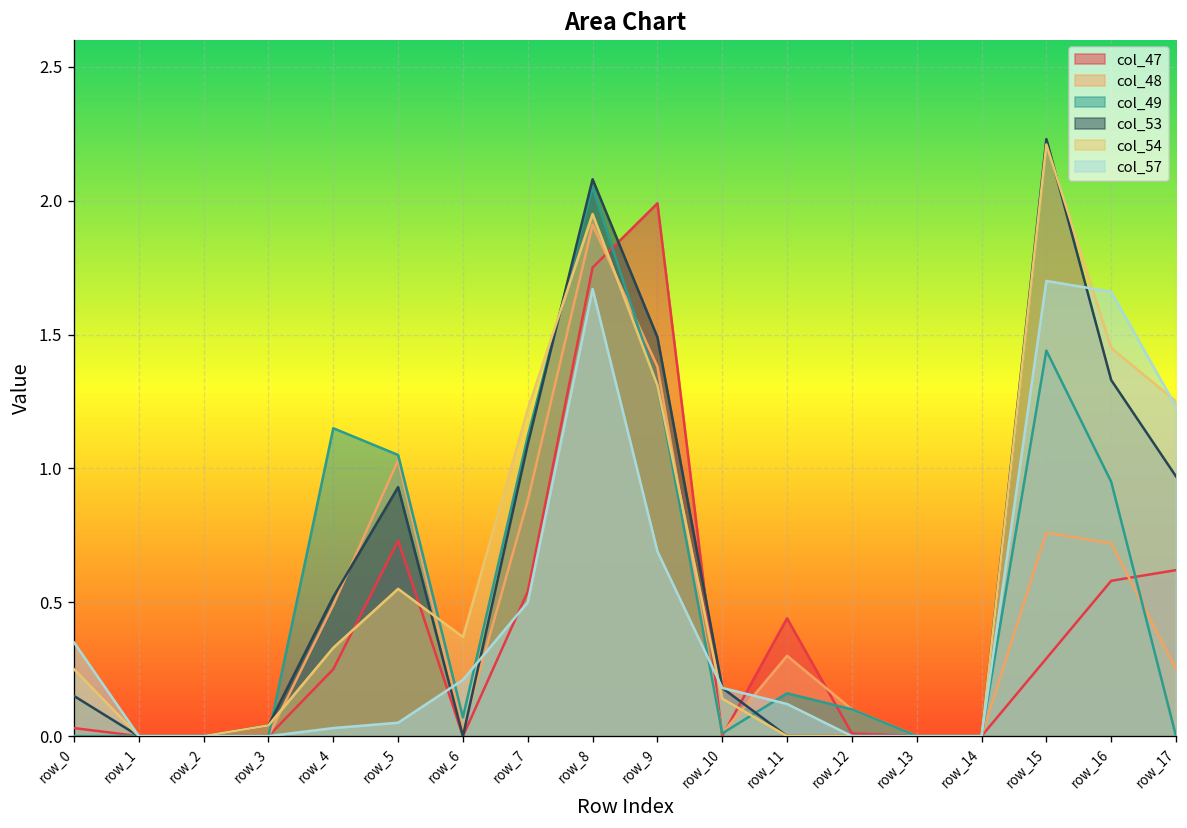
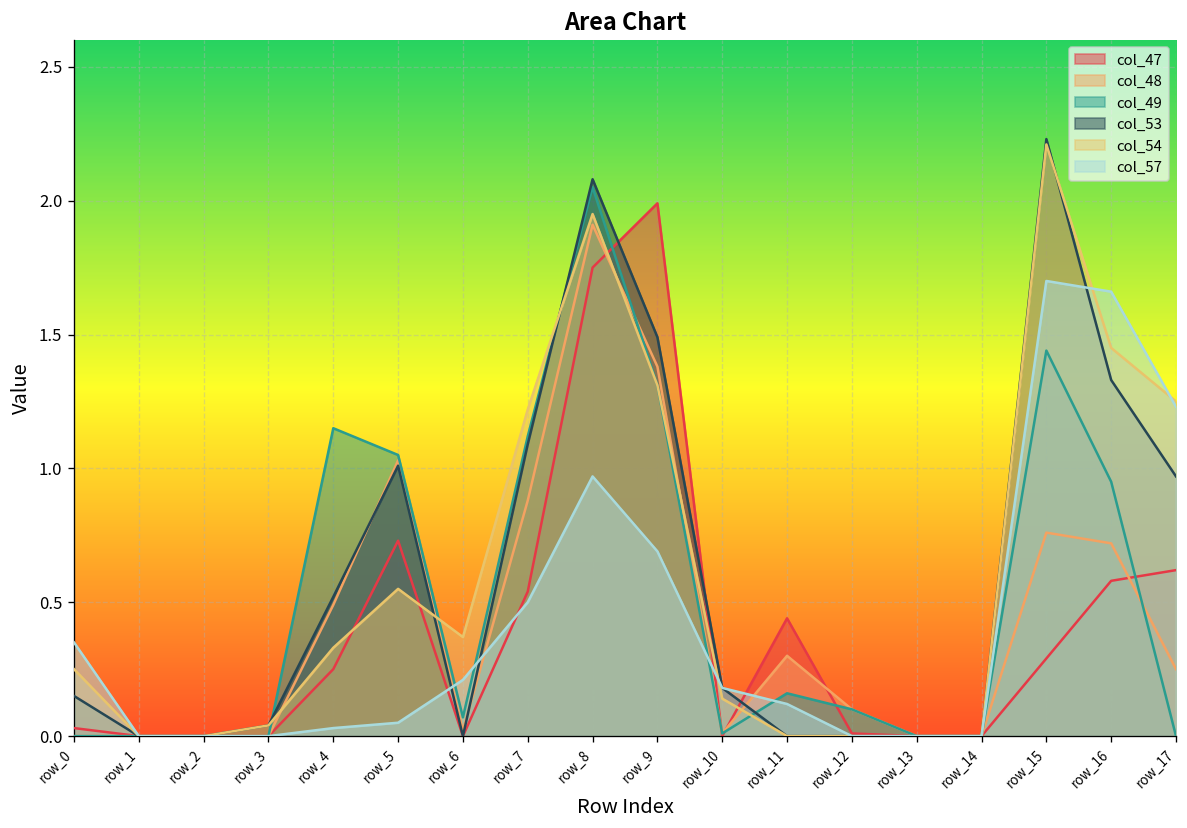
  {
    "col_47": {
      "row_0": 0.03,
      "row_4": 0.25,
      "row_5": 0.73,
      "row_7": 0.54,
      "row_8": 1.75,
      "row_9": 1.99,
      "row_11": 0.44,
      "row_15": 0.29,
      "row_16": 0.58,
      "row_17": 0.62
    },
    "col_49": {
      "row_4": 1.15,
      "row_5": 1.05,
      "row_6": 0.07,
      "row_7": 1.12,
      "row_8": 2.05,
      "row_11": 0.16,
      "row_15": 1.44,
      "row_16": 0.95,
      "row_17": 0.00
    },
    "col_53": {
      "row_0": 0.15,
      "row_4": 0.52,
-     "row_5": 0.93,
+     "row_5": 1.01,
      "row_7": 1.09,
      "row_8": 2.08,
      "row_9": 1.49,
      "row_15": 2.23,
      "row_16": 1.33,
      "row_17": 0.97
    },
    "col_57": {
      "row_0": 0.35,
      "row_4": 0.03,
      "row_5": 0.05,
      "row_6": 0.21,
      "row_7": 0.50,
-     "row_8": 1.67,
+     "row_8": 0.97,
      "row_9": 0.69,
      "row_11": 0.12,
      "row_15": 1.70,
      "row_16": 1.66,
      "row_17": 1.23
    }
  }
